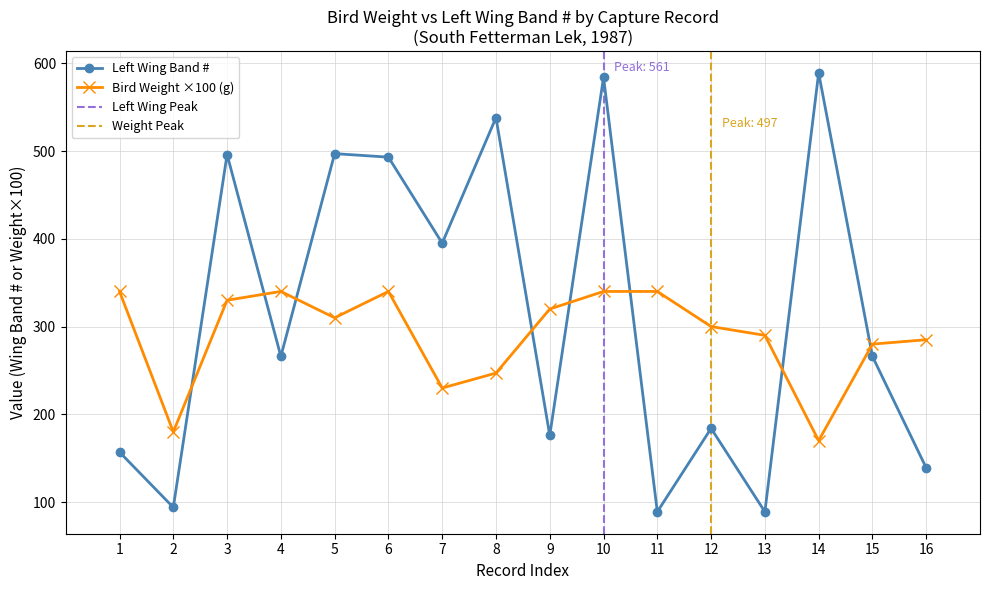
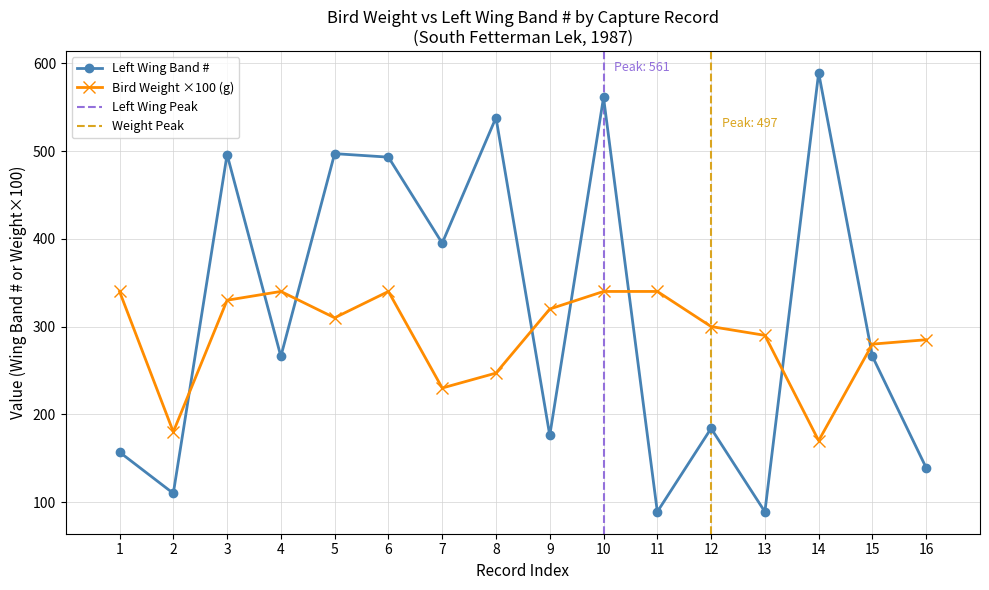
  {
    "Left Wing Band #": {
      "1": 160,
-     "2": 90,
+     "2": 110,
      "3": 500,
      "4": 270,
      "5": 500,
      "6": 490,
      "7": 400,
      "8": 540,
      "9": 180,
-     "10": 580,
+     "10": 560,
      "11": 90,
      "12": 180,
      "13": 90,
      "14": 590,
      "15": 270,
      "16": 140
    },
    "Bird Weight ×100 (g)": {
      "1": 340,
      "2": 180,
      "3": 330,
      "4": 340,
      "5": 310,
      "6": 340,
      "7": 230,
      "8": 250,
      "9": 320,
      "10": 340,
      "11": 340,
      "12": 300,
      "13": 290,
      "14": 170,
      "15": 280,
      "16": 290
    }
  }
